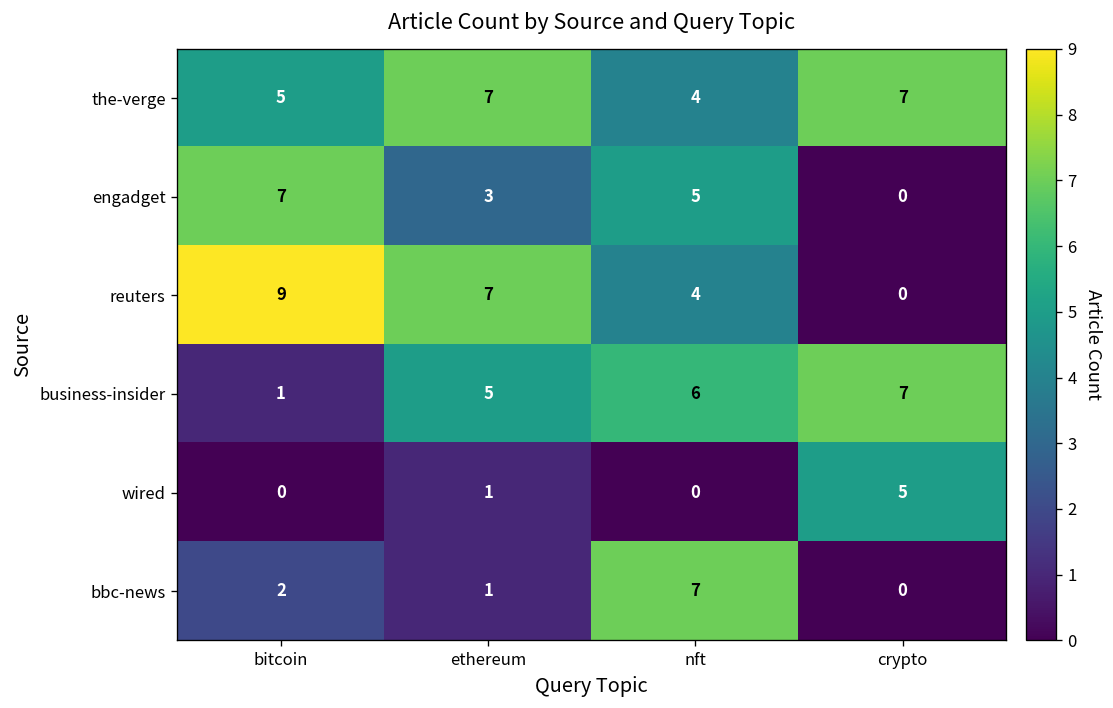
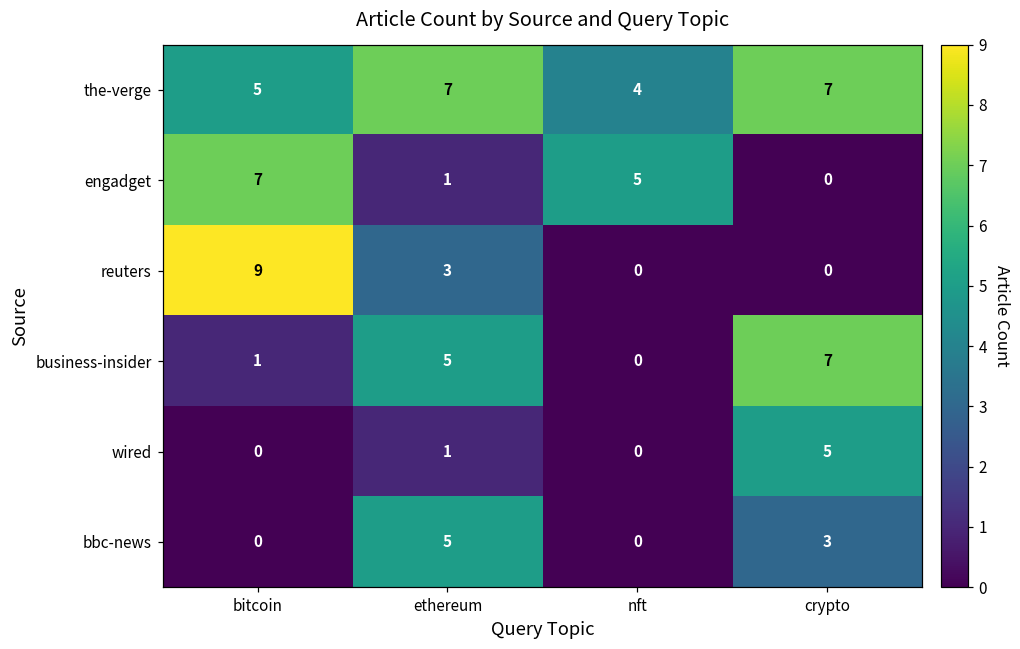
  {
    "the-verge": {
      "bitcoin": 5,
      "ethereum": 7,
      "nft": 4,
      "crypto": 7
    },
    "engadget": {
      "bitcoin": 7,
-     "ethereum": 3,
+     "ethereum": 1,
      "nft": 5,
      "crypto": 0
    },
    "reuters": {
      "bitcoin": 9,
-     "ethereum": 7,
-     "nft": 4,
+     "ethereum": 3,
+     "nft": 0,
      "crypto": 0
    },
    "business-insider": {
      "bitcoin": 1,
      "ethereum": 5,
-     "nft": 6,
+     "nft": 0,
      "crypto": 7
    },
    "wired": {
      "bitcoin": 0,
      "ethereum": 1,
      "nft": 0,
      "crypto": 5
    },
    "bbc-news": {
-     "bitcoin": 2,
-     "ethereum": 1,
-     "nft": 7,
-     "crypto": 0
+     "bitcoin": 0,
+     "ethereum": 5,
+     "nft": 0,
+     "crypto": 3
    }
  }
